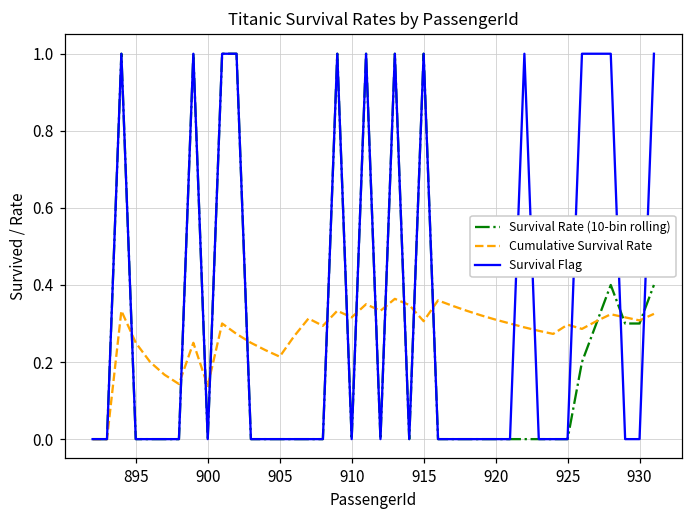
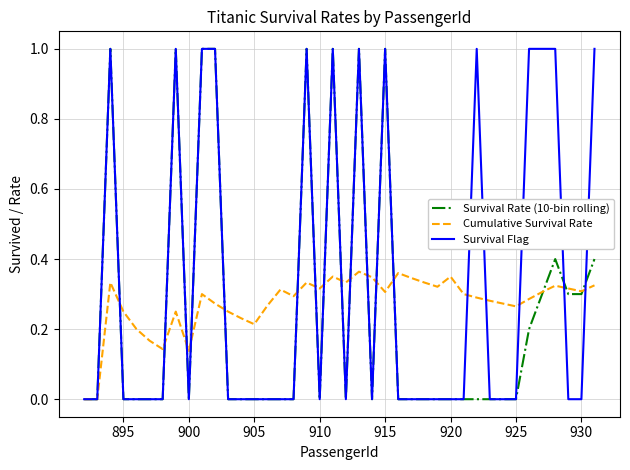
  {
    "Survival Rate (10-bin rolling)": {
      "930": 0.30
    },
    "Cumulative Survival Rate": {
      "895": 0.25,
      "900": 0.14,
      "905": 0.21,
      "910": 0.32,
      "915": 0.31,
-     "920": 0.31,
-     "925": 0.30,
+     "920": 0.35,
+     "925": 0.27,
      "930": 0.31
    },
    "Survival Flag": {
      "930": 0.00
    }
  }
